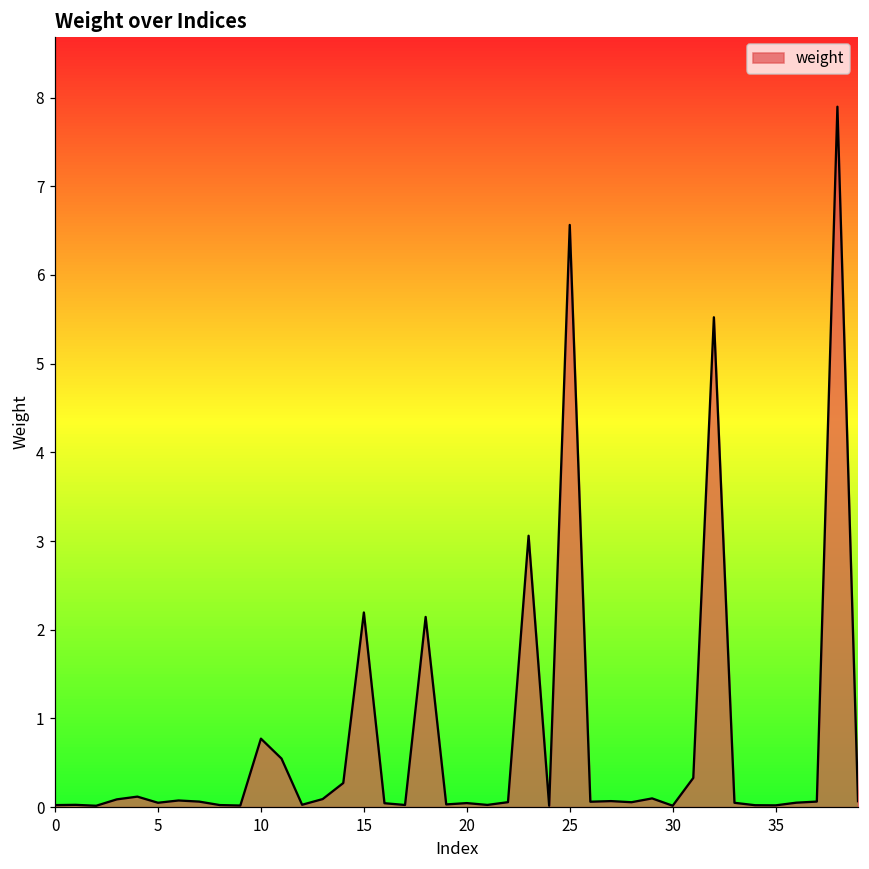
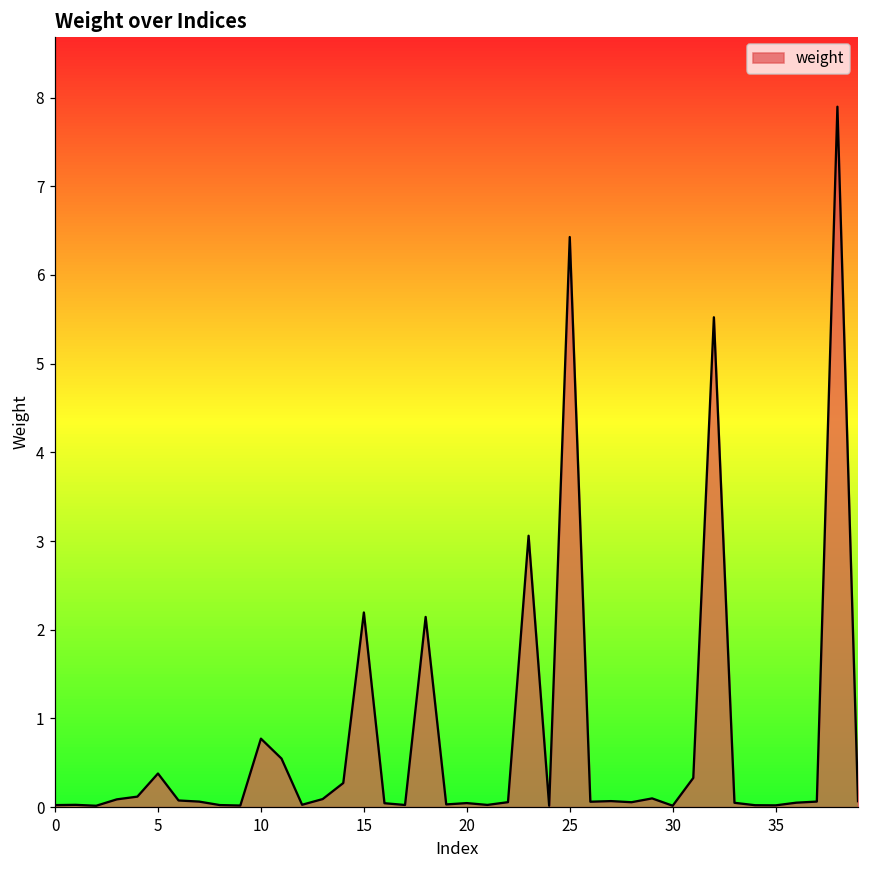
  {
    "0": 0.0,
-   "5": 0.0,
+   "5": 0.4,
    "10": 0.8,
    "15": 2.2,
    "20": 0.0,
-   "25": 6.6,
+   "25": 6.4,
    "30": 0.0,
    "35": 0.0
  }
